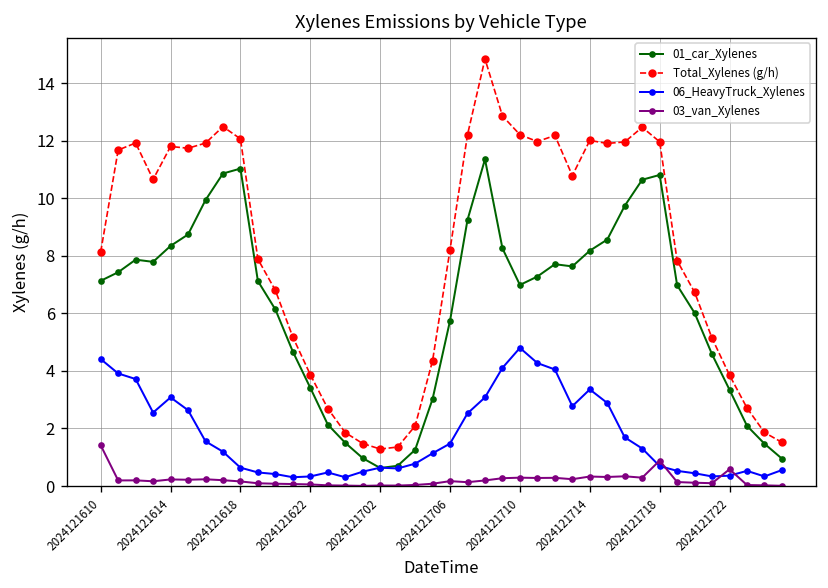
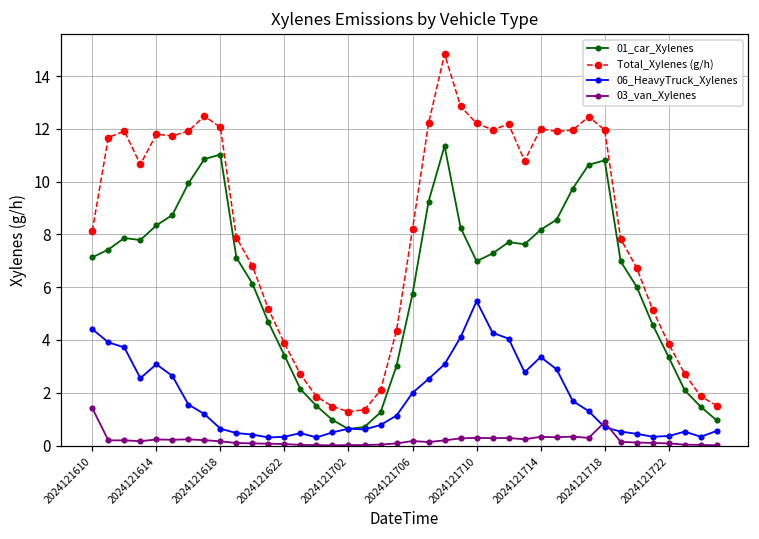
  {
    "01_car_Xylenes": {
      "2024121610": 7.1,
      "2024121614": 8.3,
      "2024121618": 11.0,
      "2024121622": 3.4,
      "2024121706": 5.7,
      "2024121710": 7.0,
      "2024121714": 8.2,
      "2024121718": 10.8,
      "2024121722": 3.3
    },
    "Total_Xylenes (g/h)": {
      "2024121610": 8.1,
      "2024121614": 11.8,
      "2024121618": 12.1,
      "2024121622": 3.9,
      "2024121702": 1.3,
      "2024121706": 8.2,
      "2024121710": 12.2,
      "2024121714": 12.0,
      "2024121718": 12.0,
      "2024121722": 3.9
    },
    "06_HeavyTruck_Xylenes": {
      "2024121610": 4.4,
      "2024121614": 3.1,
      "2024121618": 0.6,
      "2024121622": 0.3,
-     "2024121706": 1.5,
-     "2024121710": 4.8,
+     "2024121706": 2.0,
+     "2024121710": 5.5,
      "2024121714": 3.4,
      "2024121718": 0.7,
      "2024121722": 0.4
    },
    "03_van_Xylenes": {
      "2024121610": 1.4,
      "2024121614": 0.2,
      "2024121618": 0.2,
      "2024121622": 0.1,
      "2024121702": 0.0,
      "2024121706": 0.2,
      "2024121710": 0.3,
      "2024121714": 0.3,
      "2024121718": 0.9,
-     "2024121722": 0.6
+     "2024121722": 0.1
    }
  }
